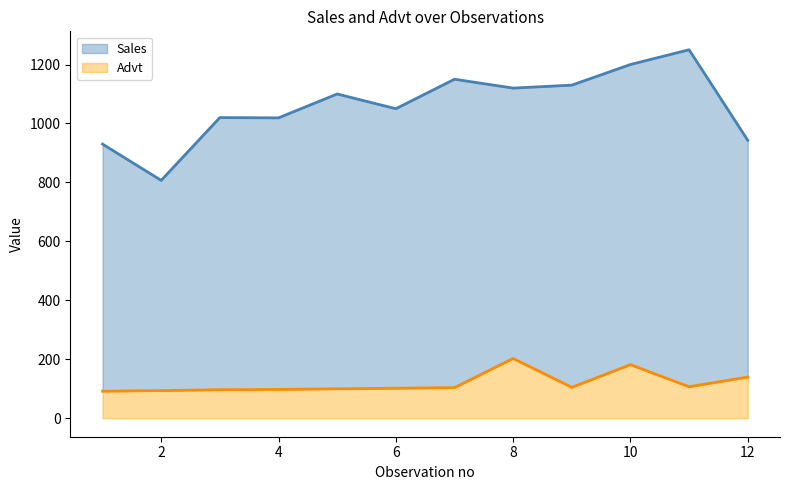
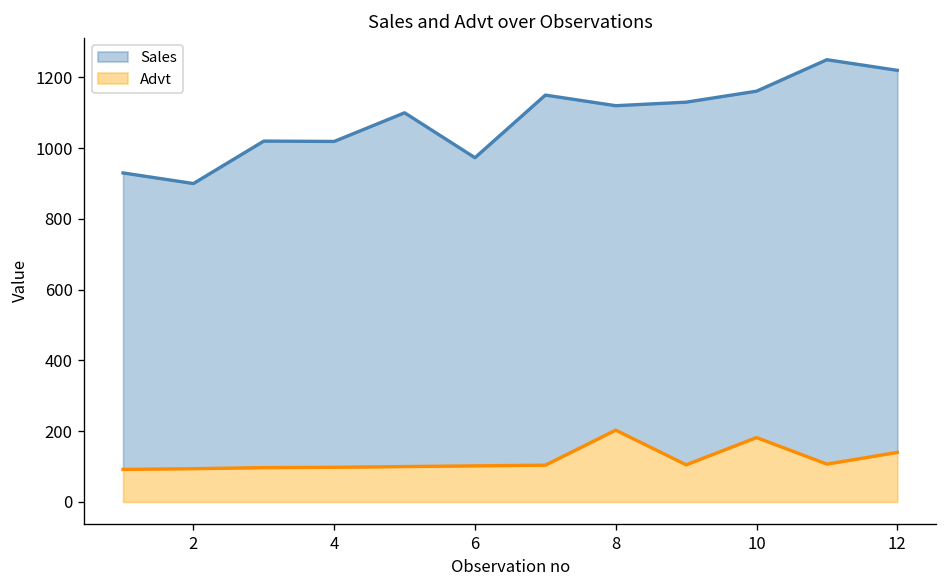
  {
    "Sales": {
-     "2": 810,
+     "2": 900,
      "4": 1020,
-     "6": 1050,
+     "6": 970,
      "8": 1120,
-     "10": 1200,
-     "12": 940
+     "10": 1160,
+     "12": 1220
    },
    "Advt": {
      "2": 90,
      "4": 100,
      "6": 100,
      "8": 200,
      "10": 180,
      "12": 140
    }
  }
